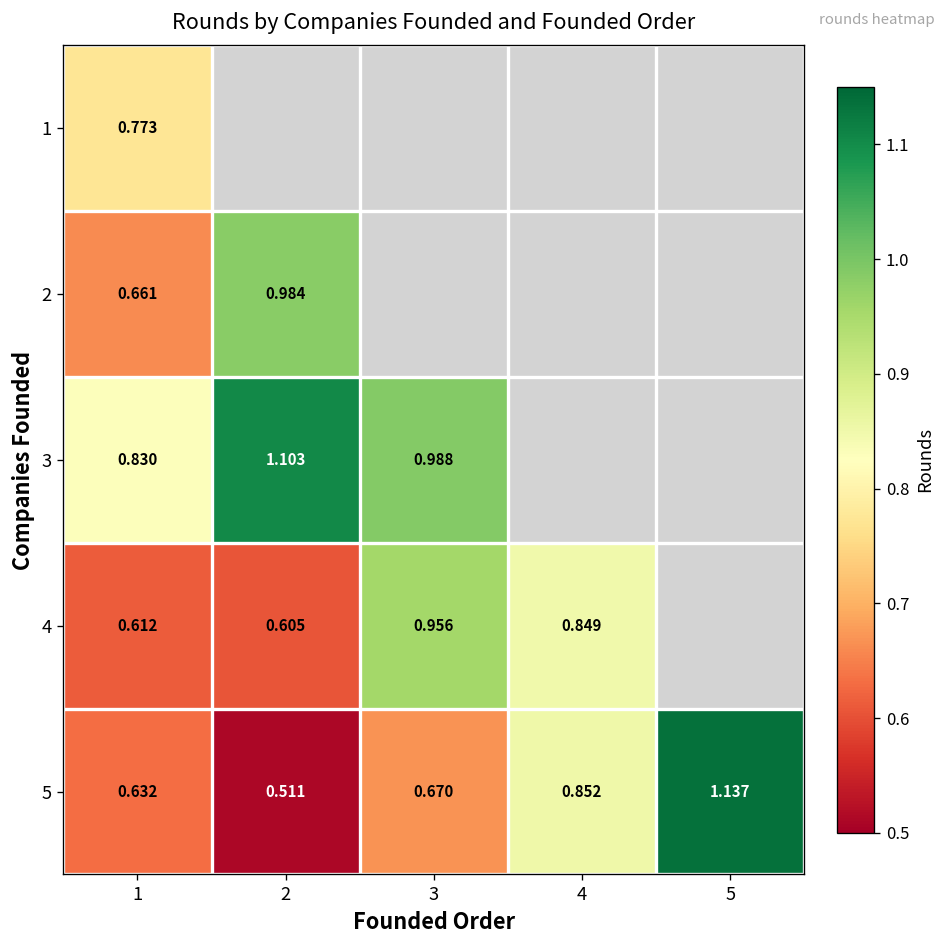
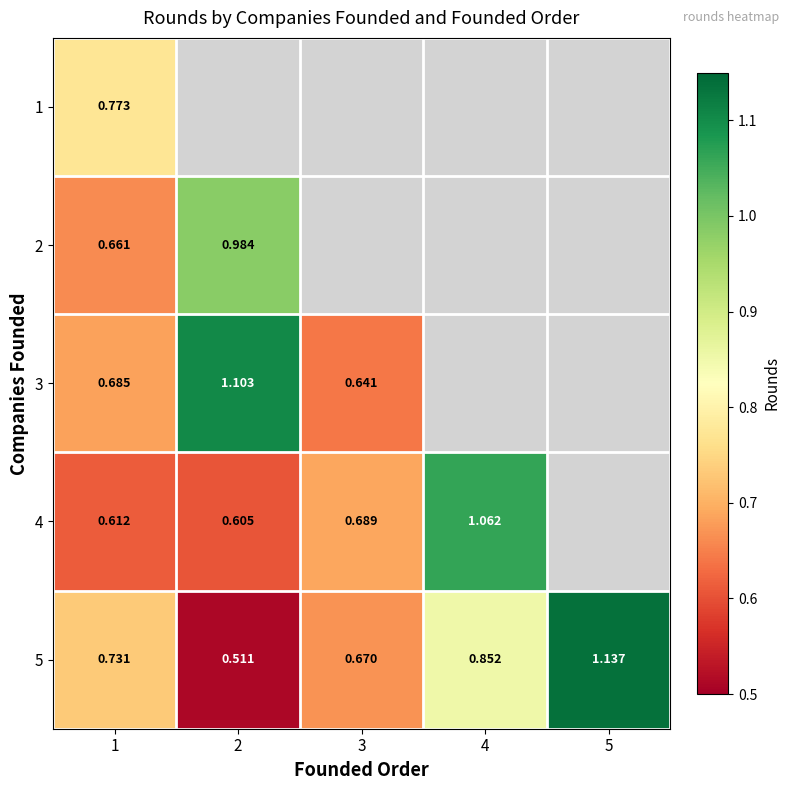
  {
    "1": {
      "1": 0.773
    },
    "2": {
      "1": 0.661,
      "2": 0.984
    },
    "3": {
-     "1": 0.830,
+     "1": 0.685,
      "2": 1.103,
-     "3": 0.988
+     "3": 0.641
    },
    "4": {
      "1": 0.612,
      "2": 0.605,
-     "3": 0.956,
-     "4": 0.849
+     "3": 0.689,
+     "4": 1.062
    },
    "5": {
-     "1": 0.632,
+     "1": 0.731,
      "2": 0.511,
      "3": 0.670,
      "4": 0.852,
      "5": 1.137
    }
  }
